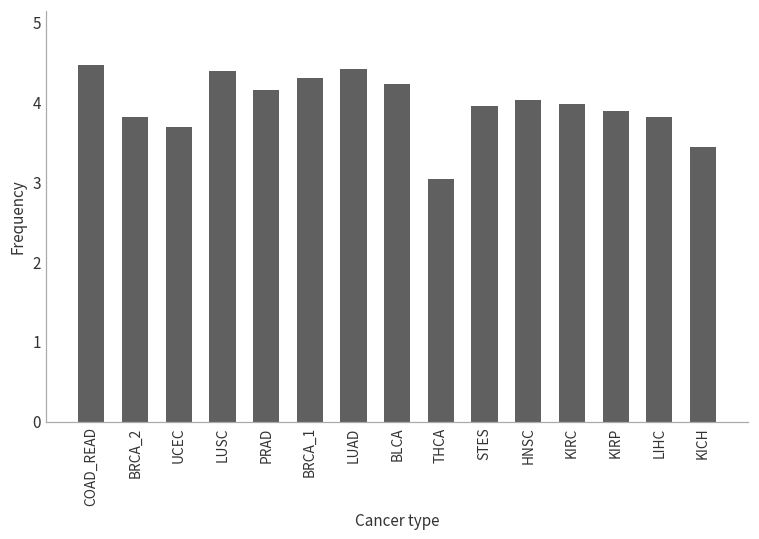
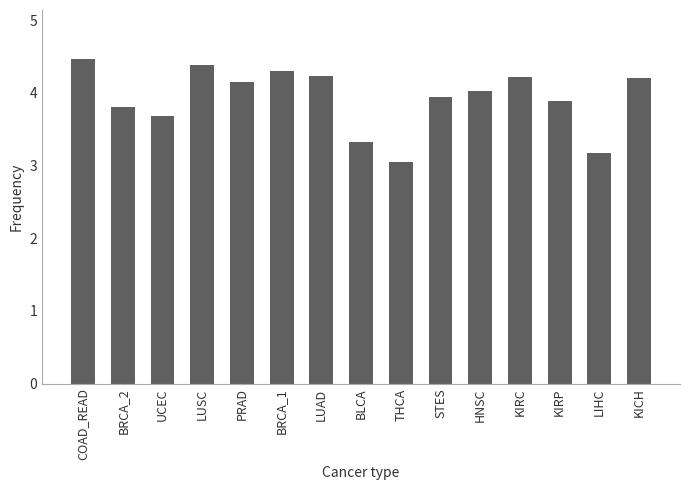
  {
    "COAD_READ": 4.5,
    "BRCA_2": 3.8,
    "UCEC": 3.7,
    "LUSC": 4.4,
    "PRAD": 4.1,
    "BRCA_1": 4.3,
-   "LUAD": 4.4,
-   "BLCA": 4.2,
+   "LUAD": 4.2,
+   "BLCA": 3.3,
    "THCA": 3.0,
    "STES": 3.9,
    "HNSC": 4.0,
-   "KIRC": 4.0,
+   "KIRC": 4.2,
    "KIRP": 3.9,
-   "LIHC": 3.8,
-   "KICH": 3.4
+   "LIHC": 3.2,
+   "KICH": 4.2
  }
